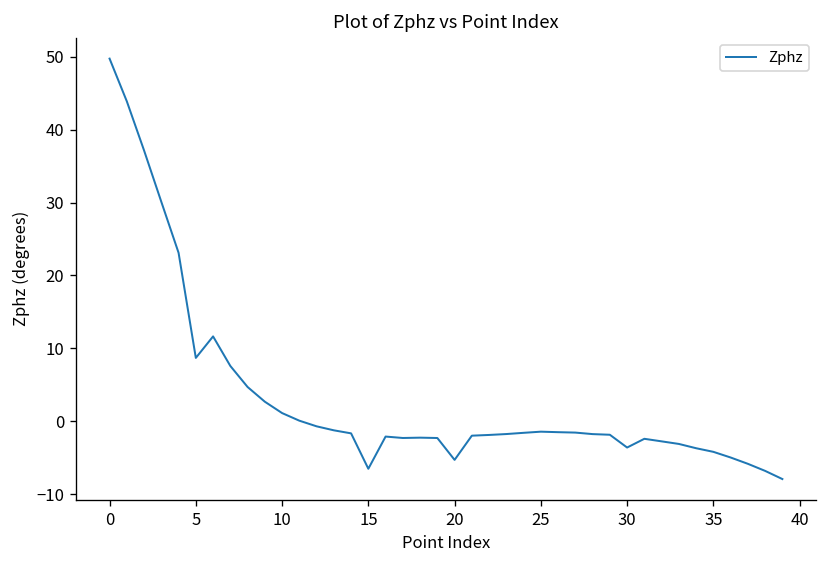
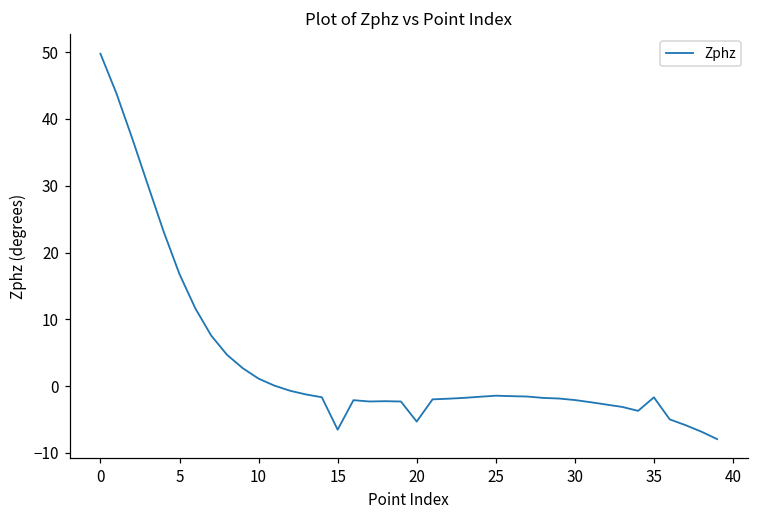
  {
    "0": 50,
-   "5": 9,
+   "5": 17,
    "10": 1,
    "15": -7,
    "20": -5,
    "25": -1,
-   "30": -4,
-   "35": -4
+   "30": -2,
+   "35": -2
  }
